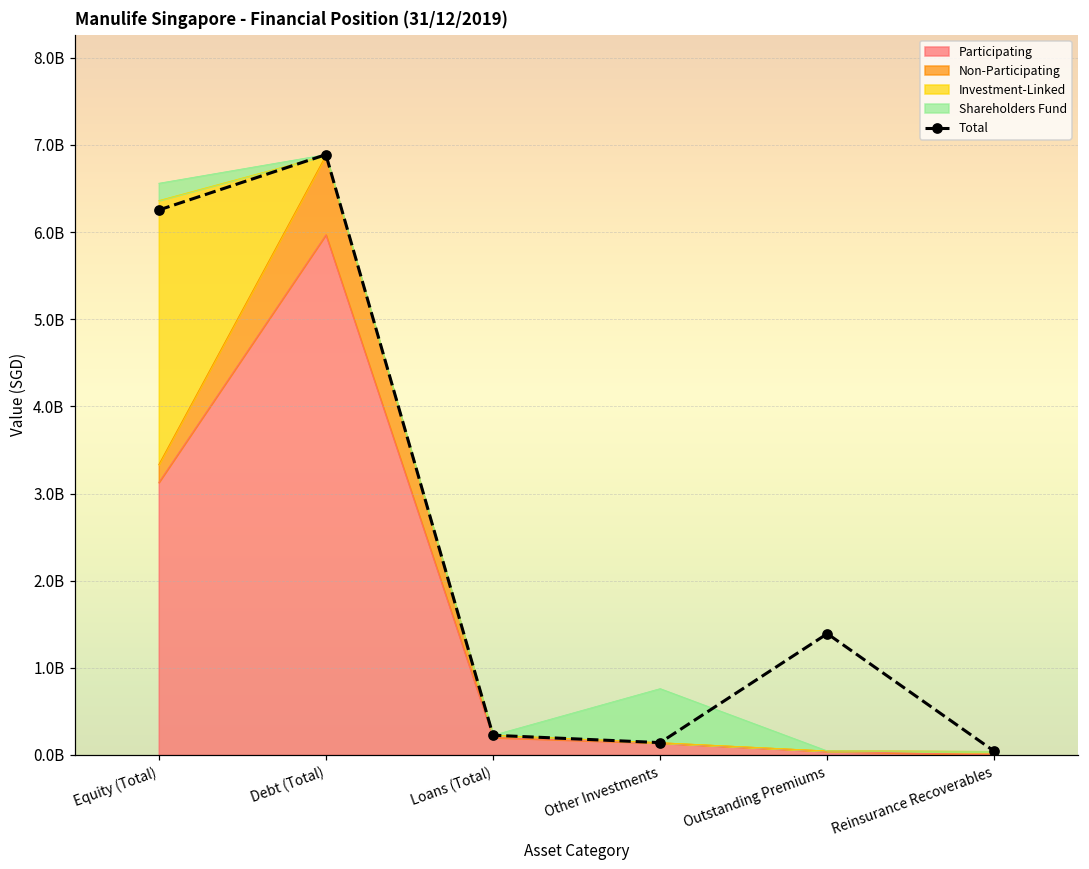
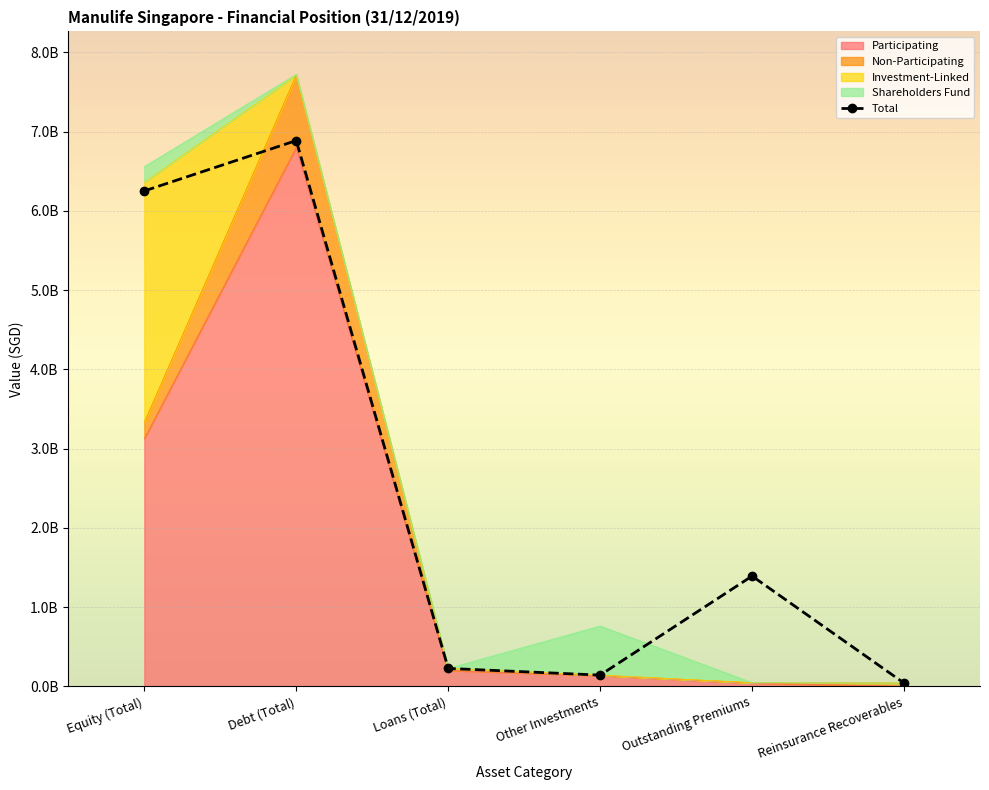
  {
    "Participating": {
      "Equity (Total)": 3100000000,
-     "Debt (Total)": 6000000000,
+     "Debt (Total)": 6800000000,
      "Reinsurance Recoverables": 0
    },
    "Non-Participating": {
      "Equity (Total)": 200000000
    },
    "Investment-Linked": {
      "Equity (Total)": 3000000000
    },
    "Shareholders Fund": {
      "Equity (Total)": 200000000,
      "Other Investments": 600000000
    },
    "Total": {
      "Equity (Total)": 6300000000,
      "Outstanding Premiums": 1400000000
    }
  }
